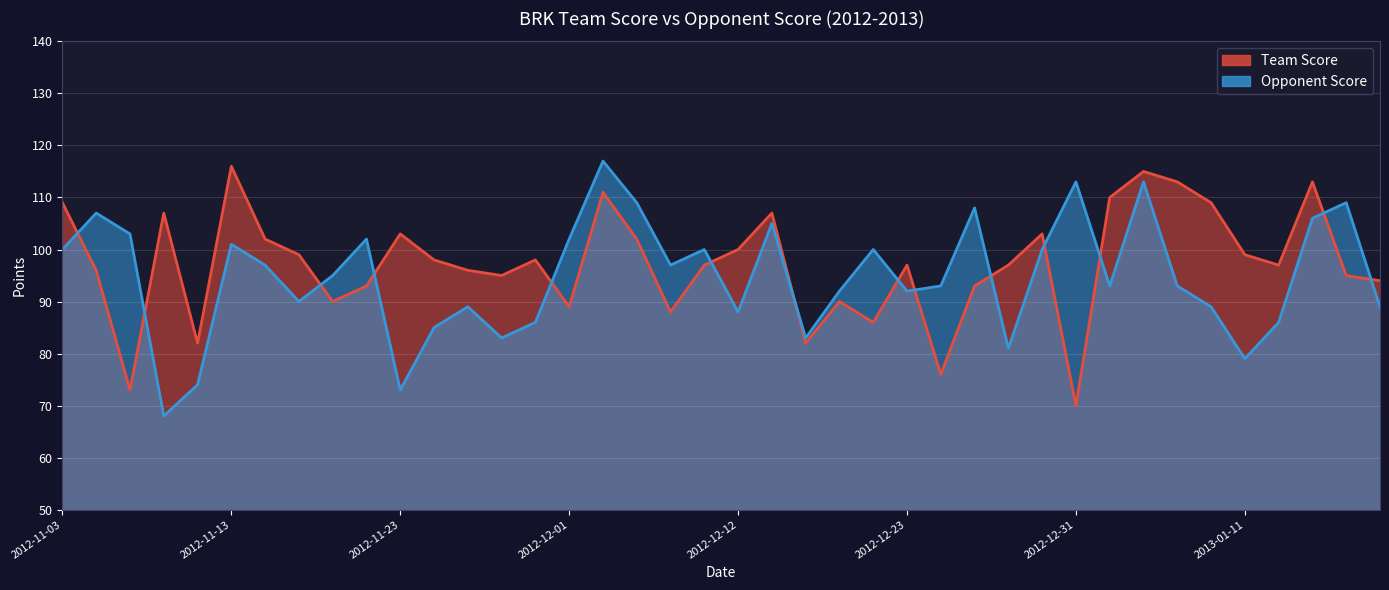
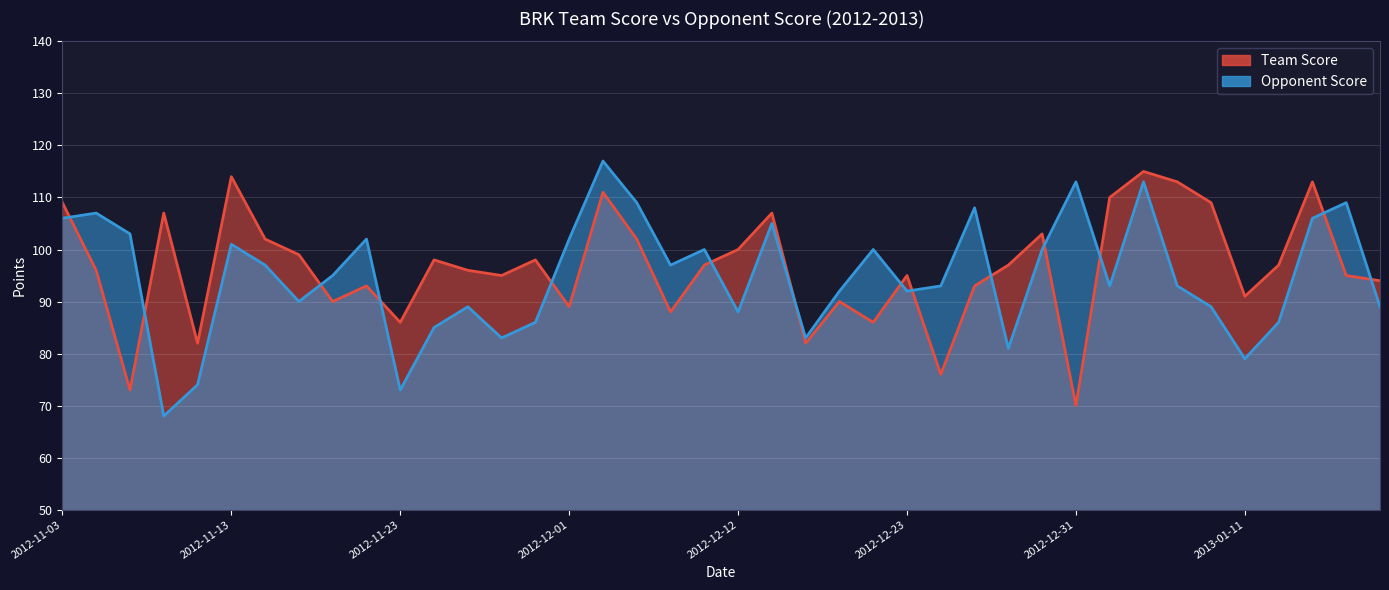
  {
    "Team Score": {
      "2012-11-03": 109,
-     "2012-11-13": 116,
-     "2012-11-23": 103,
+     "2012-11-13": 114,
+     "2012-11-23": 86,
      "2012-12-01": 89,
      "2012-12-12": 100,
-     "2012-12-23": 97,
+     "2012-12-23": 95,
      "2012-12-31": 70,
-     "2013-01-11": 99
+     "2013-01-11": 91
    },
    "Opponent Score": {
-     "2012-11-03": 100,
+     "2012-11-03": 106,
      "2012-11-13": 101,
      "2012-11-23": 73,
      "2012-12-01": 102,
      "2012-12-12": 88,
      "2012-12-23": 92,
      "2012-12-31": 113,
      "2013-01-11": 79
    }
  }
